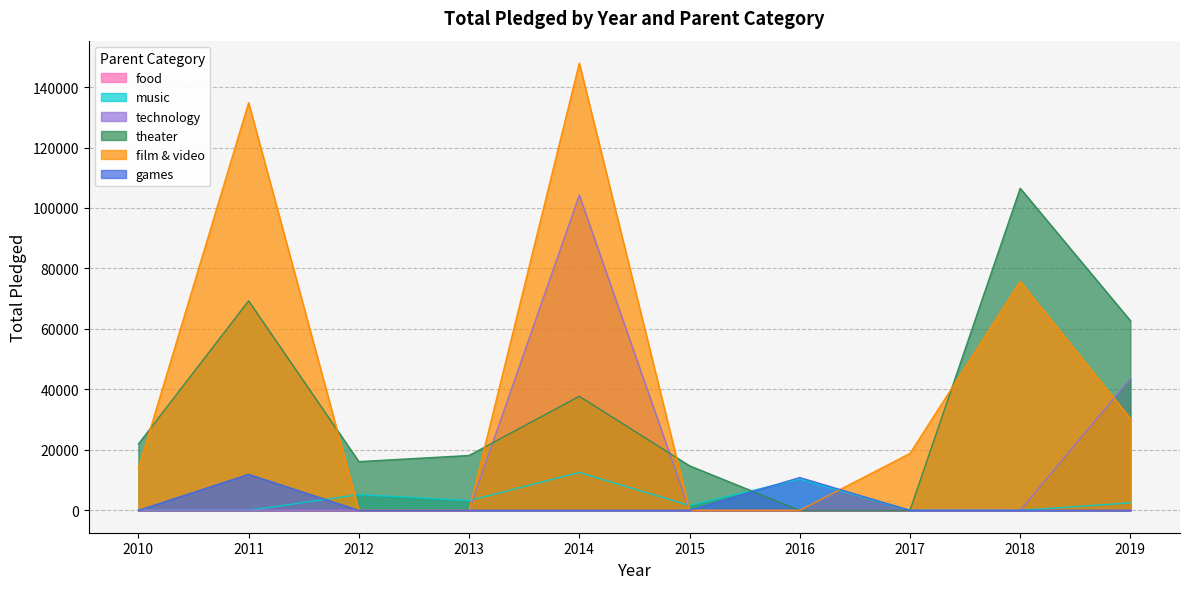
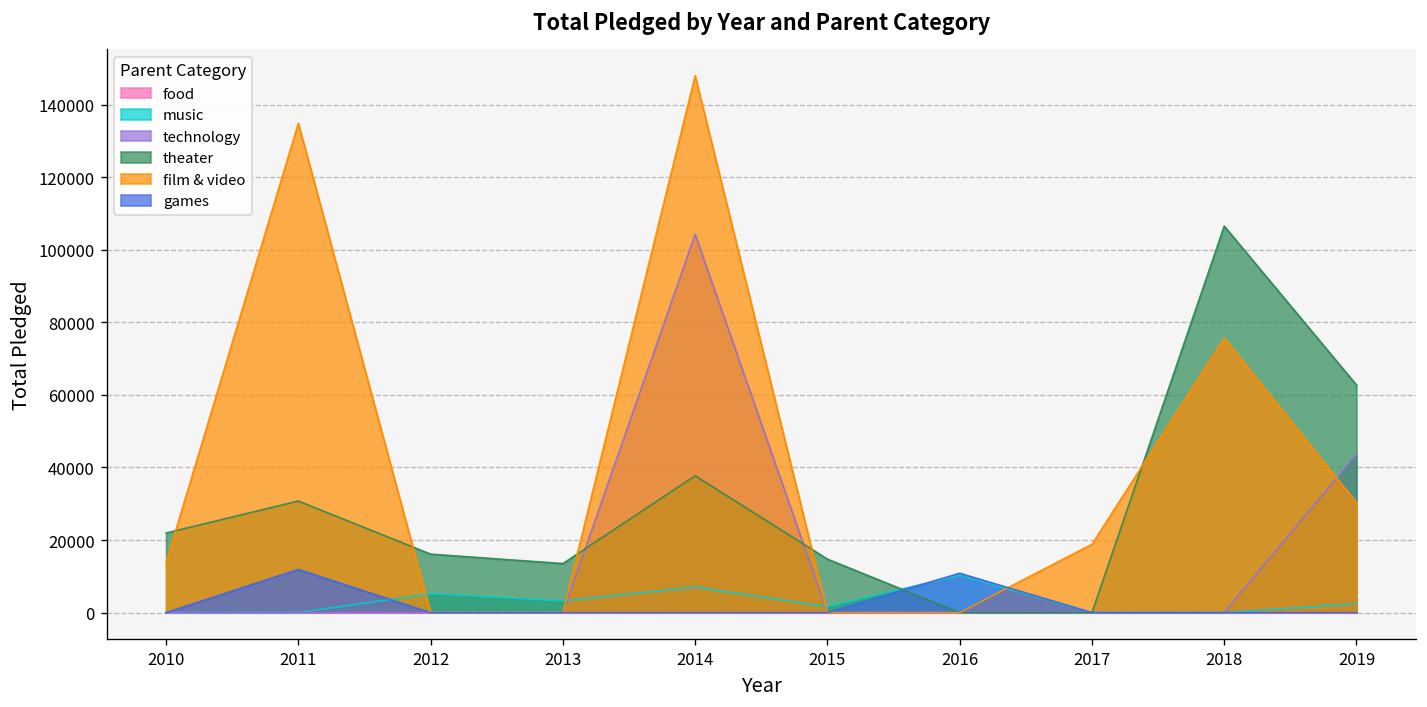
  {
    "music": {
      "2012": 5000,
      "2013": 3000,
-     "2014": 13000,
+     "2014": 7000,
      "2015": 2000,
      "2019": 2000
    },
    "technology": {
      "2014": 104000,
      "2019": 44000
    },
    "theater": {
      "2010": 22000,
-     "2011": 69000,
+     "2011": 31000,
      "2012": 16000,
-     "2013": 18000,
+     "2013": 14000,
      "2014": 38000,
      "2015": 15000,
      "2018": 107000,
      "2019": 63000
    },
    "film & video": {
      "2010": 14000,
      "2011": 135000,
      "2014": 148000,
      "2017": 19000,
      "2018": 76000,
      "2019": 30000
    },
    "games": {
      "2011": 12000
    }
  }
